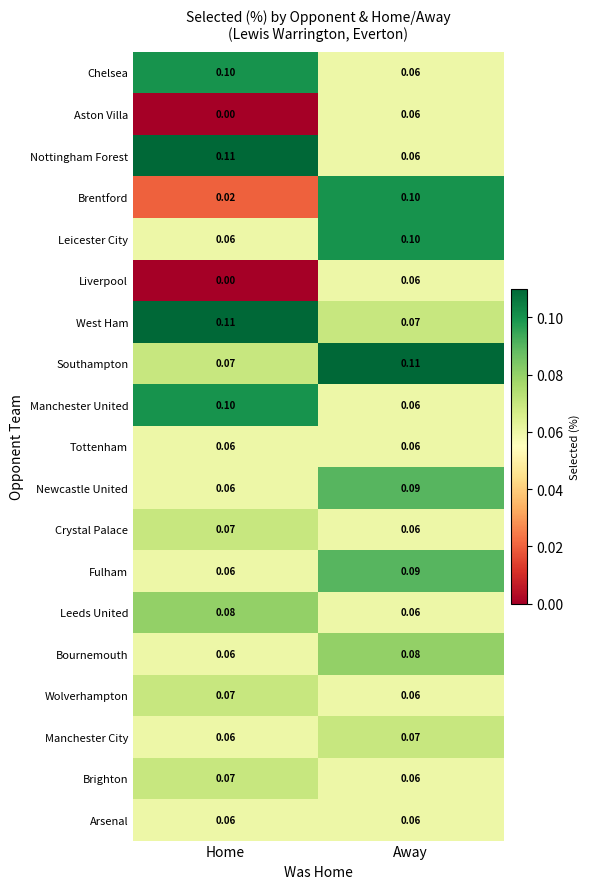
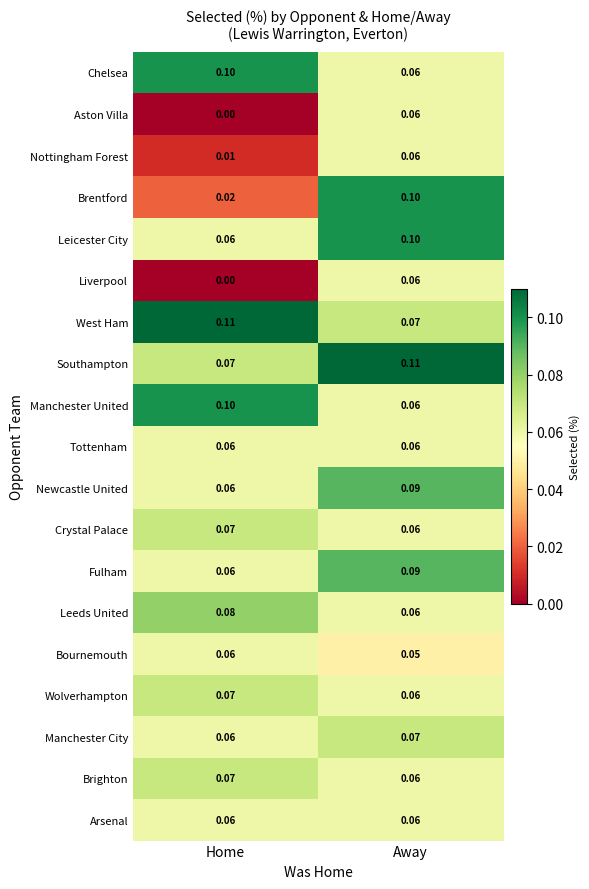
  {
    "Chelsea": {
      "Home": 0.10,
      "Away": 0.06
    },
    "Aston Villa": {
      "Home": 0.00,
      "Away": 0.06
    },
    "Nottingham Forest": {
-     "Home": 0.11,
+     "Home": 0.01,
      "Away": 0.06
    },
    "Brentford": {
      "Home": 0.02,
      "Away": 0.10
    },
    "Leicester City": {
      "Home": 0.06,
      "Away": 0.10
    },
    "Liverpool": {
      "Home": 0.00,
      "Away": 0.06
    },
    "West Ham": {
      "Home": 0.11,
      "Away": 0.07
    },
    "Southampton": {
      "Home": 0.07,
      "Away": 0.11
    },
    "Manchester United": {
      "Home": 0.10,
      "Away": 0.06
    },
    "Tottenham": {
      "Home": 0.06,
      "Away": 0.06
    },
    "Newcastle United": {
      "Home": 0.06,
      "Away": 0.09
    },
    "Crystal Palace": {
      "Home": 0.07,
      "Away": 0.06
    },
    "Fulham": {
      "Home": 0.06,
      "Away": 0.09
    },
    "Leeds United": {
      "Home": 0.08,
      "Away": 0.06
    },
    "Bournemouth": {
      "Home": 0.06,
-     "Away": 0.08
+     "Away": 0.05
    },
    "Wolverhampton": {
      "Home": 0.07,
      "Away": 0.06
    },
    "Manchester City": {
      "Home": 0.06,
      "Away": 0.07
    },
    "Brighton": {
      "Home": 0.07,
      "Away": 0.06
    },
    "Arsenal": {
      "Home": 0.06,
      "Away": 0.06
    }
  }
